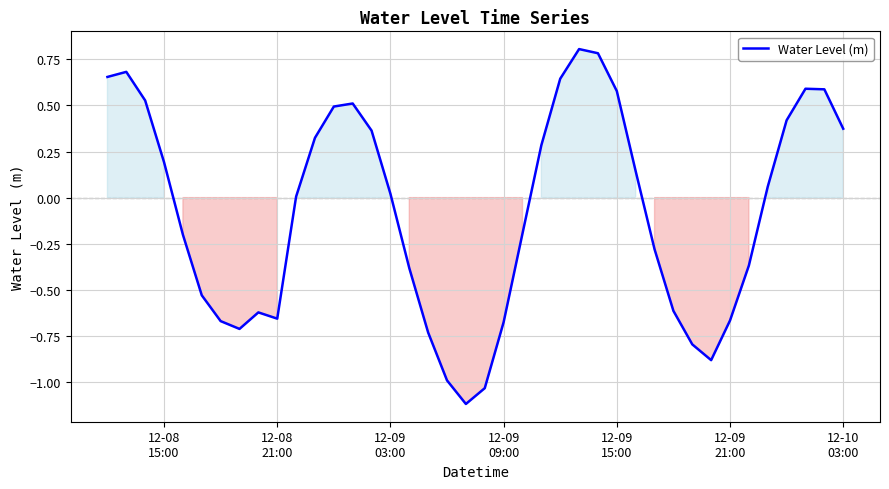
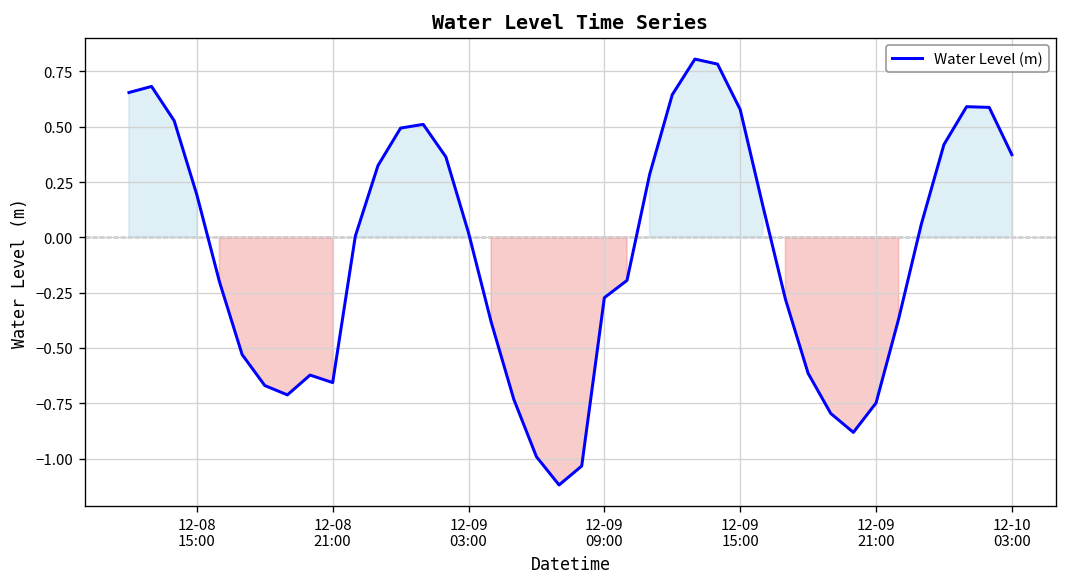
  {
    "12-08 15:00": 0.19,
    "12-08 21:00": -0.66,
    "12-09 03:00": 0.02,
-   "12-09 09:00": -0.68,
+   "12-09 09:00": -0.27,
    "12-09 15:00": 0.58,
-   "12-09 21:00": -0.67,
+   "12-09 21:00": -0.75,
    "12-10 03:00": 0.37
  }
